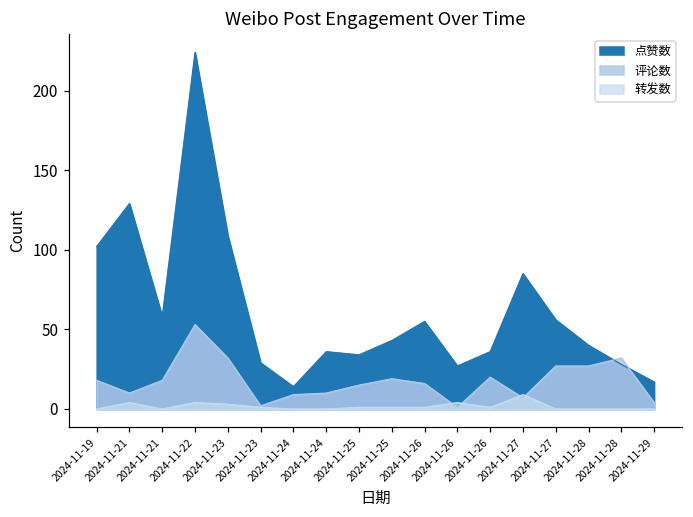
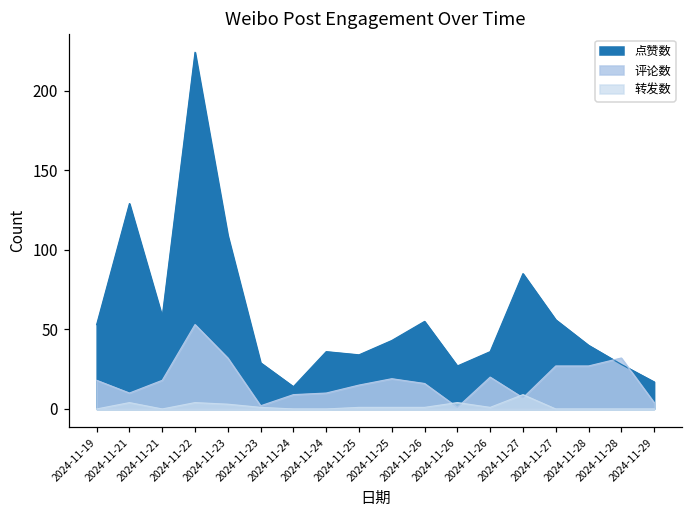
  {
    "点赞数": {
-     "2024-11-19": 102,
+     "2024-11-19": 53,
      "2024-11-22": 224,
      "2024-11-29": 17
    }
  }
